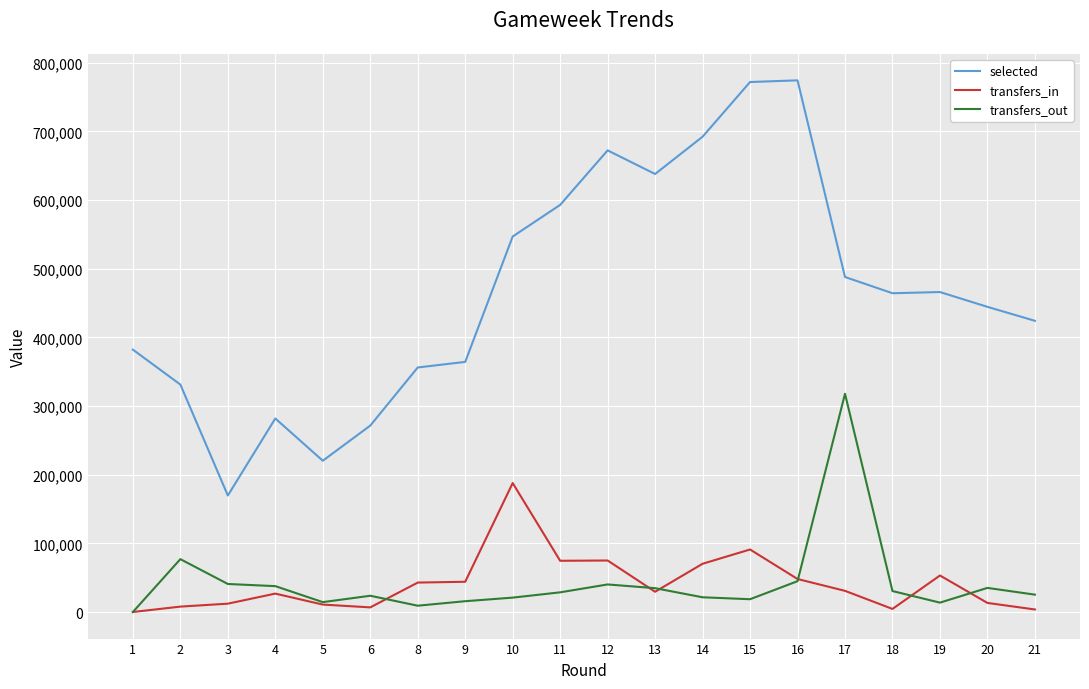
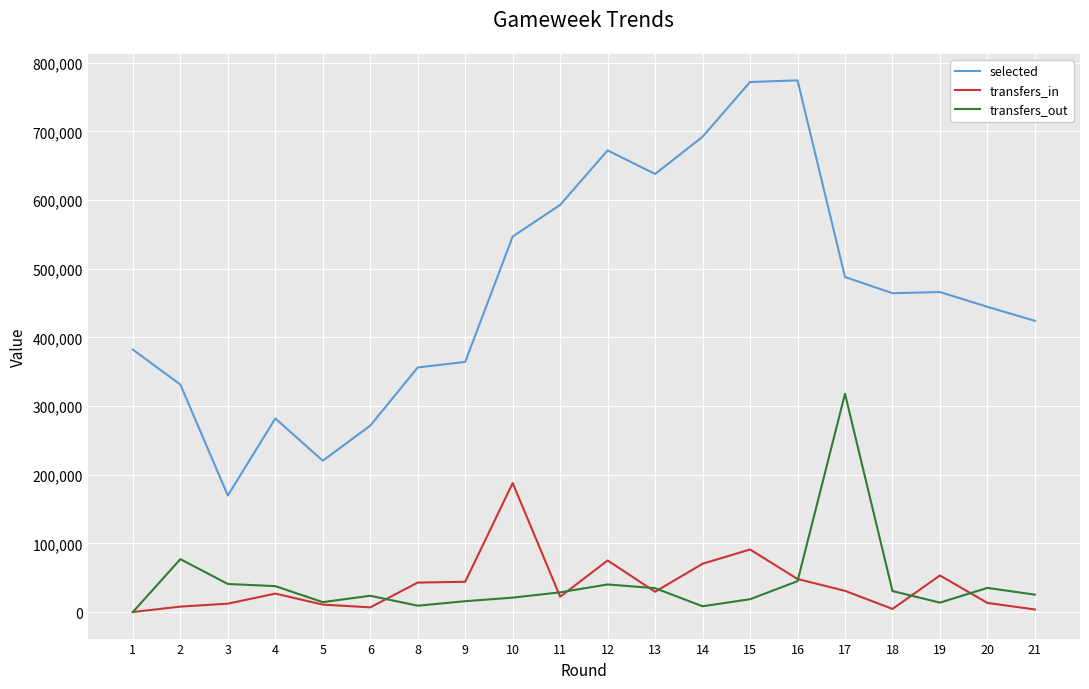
  {
    "selected": {
      "1": "380,000",
      "2": "330,000",
      "3": "170,000",
      "4": "280,000",
      "5": "220,000",
      "6": "270,000",
      "8": "360,000",
      "9": "360,000",
      "10": "550,000",
      "11": "590,000",
      "12": "670,000",
      "13": "640,000",
      "14": "690,000",
      "15": "770,000",
      "16": "770,000",
      "17": "490,000",
      "18": "460,000",
      "19": "470,000",
      "20": "440,000",
      "21": "420,000"
    },
    "transfers_in": {
      "2": "10,000",
      "3": "10,000",
      "4": "30,000",
      "6": "10,000",
      "8": "40,000",
      "9": "40,000",
      "10": "190,000",
-     "11": "70,000",
+     "11": "20,000",
      "12": "80,000",
      "13": "30,000",
      "14": "70,000",
      "15": "90,000",
      "17": "30,000",
      "18": "0",
      "19": "50,000",
      "20": "10,000",
      "21": "0"
    },
    "transfers_out": {
      "2": "80,000",
      "3": "40,000",
      "4": "40,000",
      "6": "20,000",
      "8": "10,000",
      "9": "20,000",
      "10": "20,000",
      "11": "30,000",
      "12": "40,000",
      "13": "30,000",
-     "14": "20,000",
+     "14": "10,000",
      "15": "20,000",
      "17": "320,000",
      "18": "30,000",
      "19": "10,000",
      "20": "40,000",
      "21": "30,000"
    }
  }
